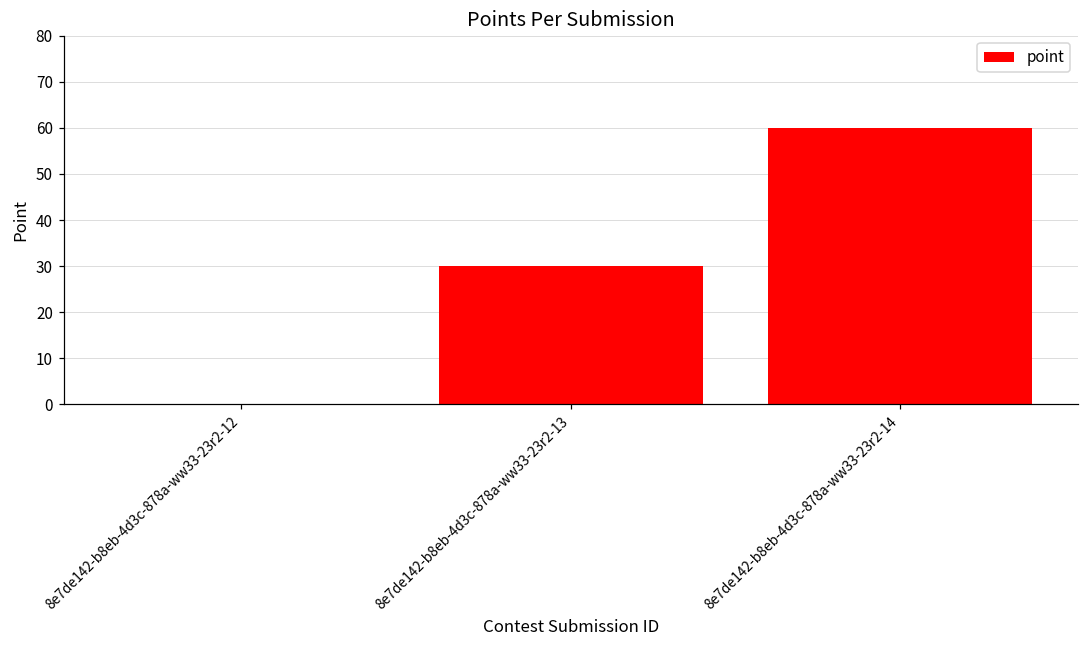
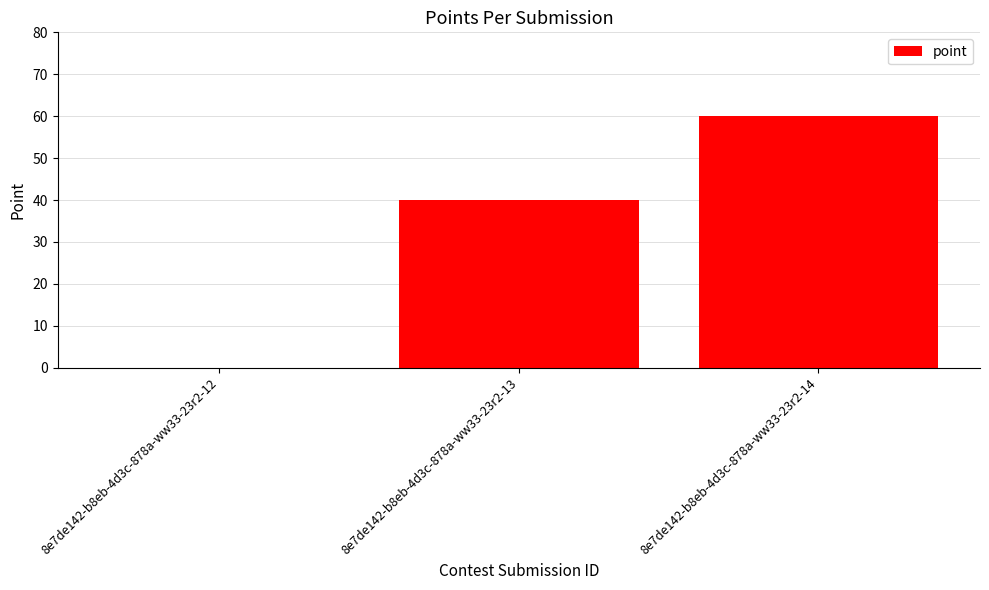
  {
    "8e7de142-b8eb-4d3c-878a-ww33-23r2-12": 0,
-   "8e7de142-b8eb-4d3c-878a-ww33-23r2-13": 30,
+   "8e7de142-b8eb-4d3c-878a-ww33-23r2-13": 40,
    "8e7de142-b8eb-4d3c-878a-ww33-23r2-14": 60
  }
